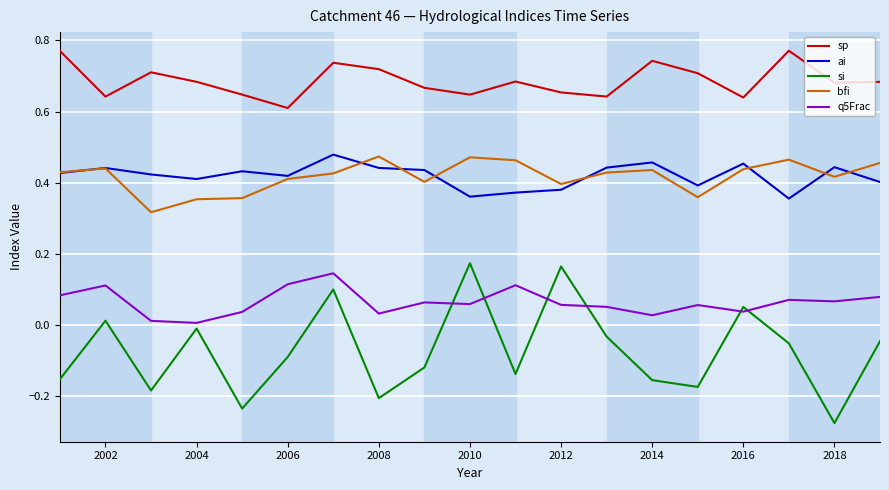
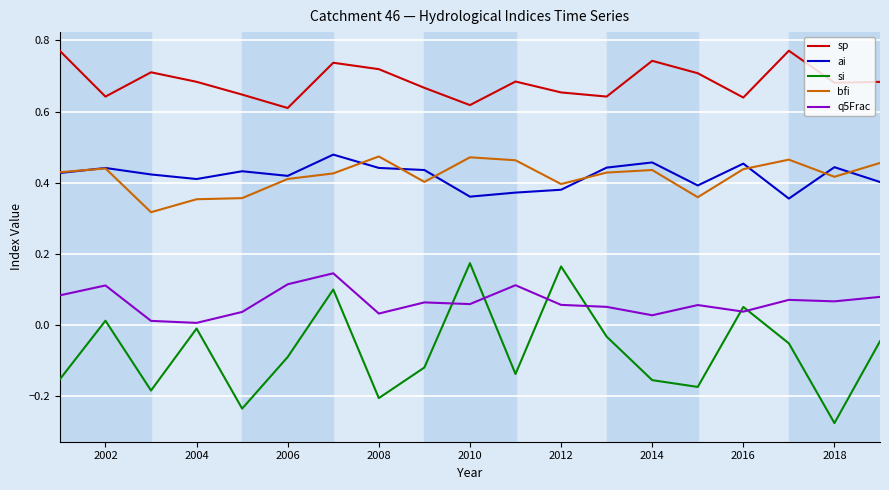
  {
    "sp": {
      "2002": 0.64,
      "2004": 0.68,
      "2006": 0.61,
      "2008": 0.72,
-     "2010": 0.65,
+     "2010": 0.62,
      "2012": 0.65,
      "2014": 0.74,
      "2016": 0.64
    },
    "ai": {
      "2004": 0.41,
      "2006": 0.42,
      "2008": 0.44,
      "2010": 0.36,
      "2012": 0.38,
      "2014": 0.46,
      "2016": 0.45,
      "2018": 0.44
    },
    "si": {
      "2002": 0.01,
      "2004": -0.01,
      "2006": -0.09,
      "2008": -0.21,
      "2010": 0.17,
      "2012": 0.16,
      "2014": -0.15,
      "2016": 0.05,
      "2018": -0.28
    },
    "bfi": {
      "2004": 0.35,
      "2006": 0.41,
      "2008": 0.47,
      "2010": 0.47,
      "2012": 0.40,
      "2014": 0.44,
      "2016": 0.44,
      "2018": 0.42
    },
    "q5Frac": {
      "2002": 0.11,
      "2004": 0.01,
      "2006": 0.11,
      "2008": 0.03,
      "2010": 0.06,
      "2012": 0.06,
      "2014": 0.03,
      "2016": 0.04,
      "2018": 0.07
    }
  }
